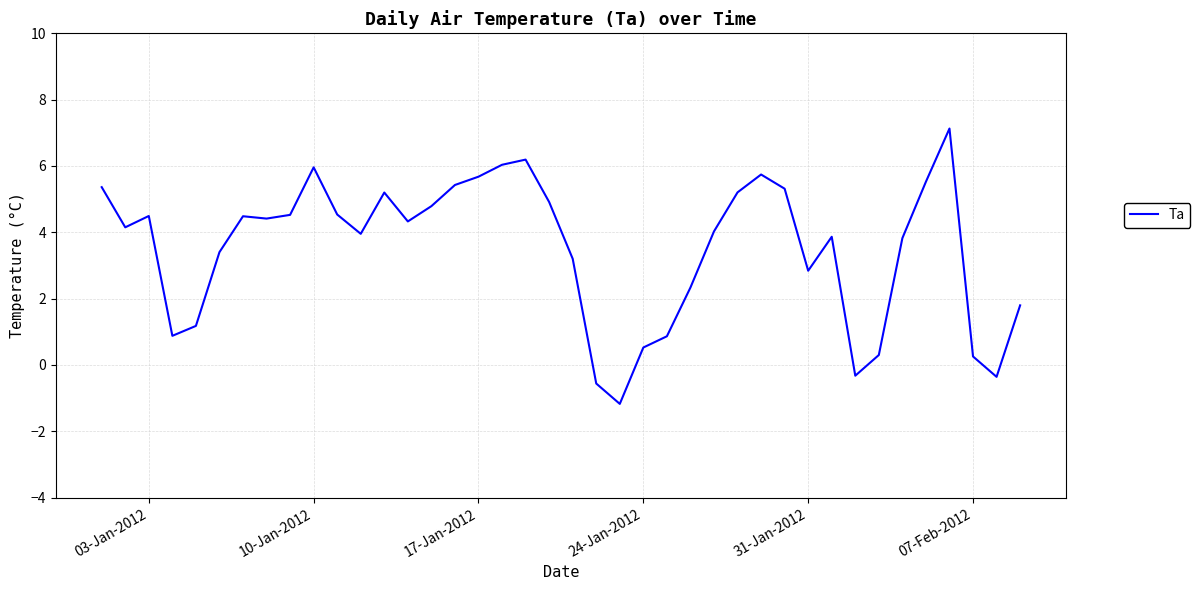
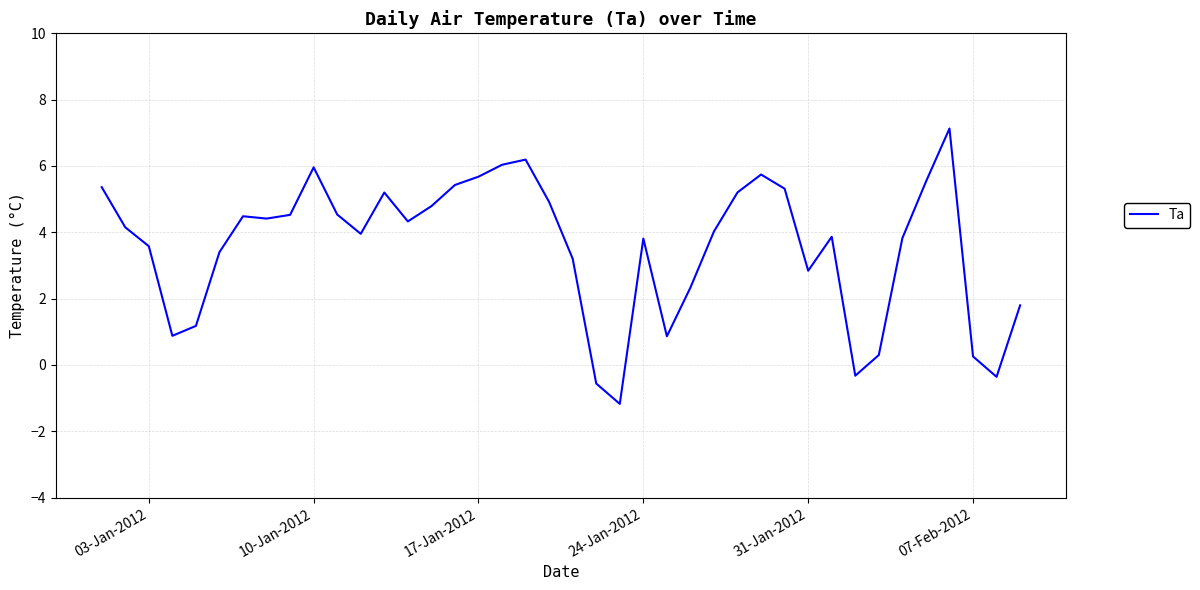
  {
-   "03-Jan-2012": 4.5,
+   "03-Jan-2012": 3.6,
    "10-Jan-2012": 6.0,
    "17-Jan-2012": 5.7,
-   "24-Jan-2012": 0.5,
+   "24-Jan-2012": 3.8,
    "31-Jan-2012": 2.8,
    "07-Feb-2012": 0.3
  }
